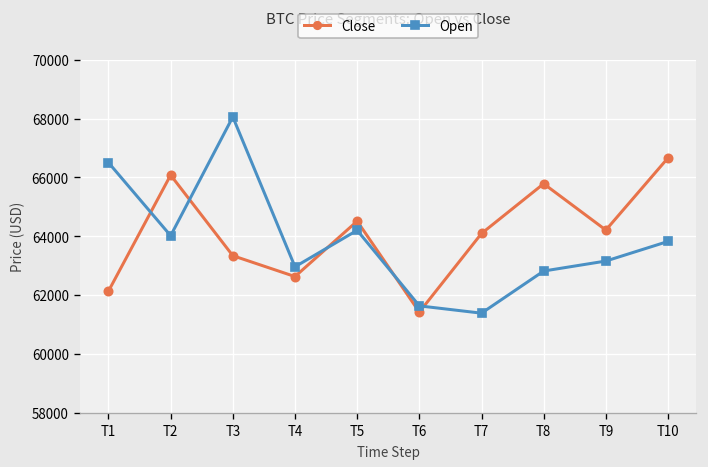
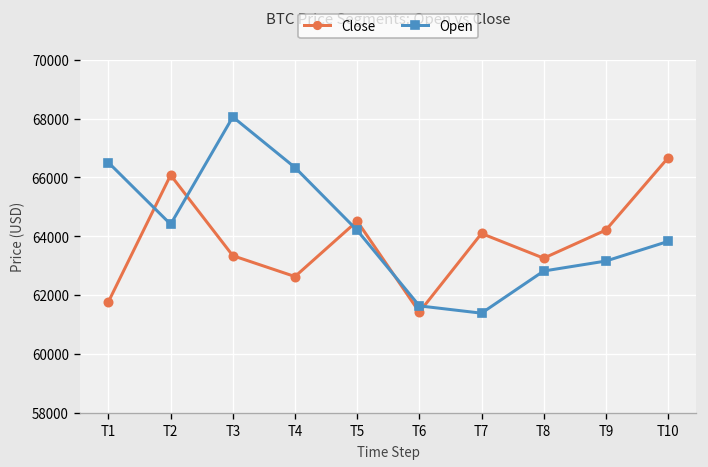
  {
    "Close": {
-     "T1": 62100,
+     "T1": 61800,
      "T2": 66100,
      "T3": 63300,
      "T4": 62600,
      "T5": 64500,
      "T6": 61400,
      "T7": 64100,
-     "T8": 65800,
+     "T8": 63300,
      "T9": 64200,
      "T10": 66700
    },
    "Open": {
      "T1": 66500,
-     "T2": 64000,
+     "T2": 64400,
      "T3": 68100,
-     "T4": 63000,
+     "T4": 66300,
      "T5": 64200,
      "T6": 61600,
      "T7": 61400,
      "T8": 62800,
      "T9": 63200,
      "T10": 63800
    }
  }
